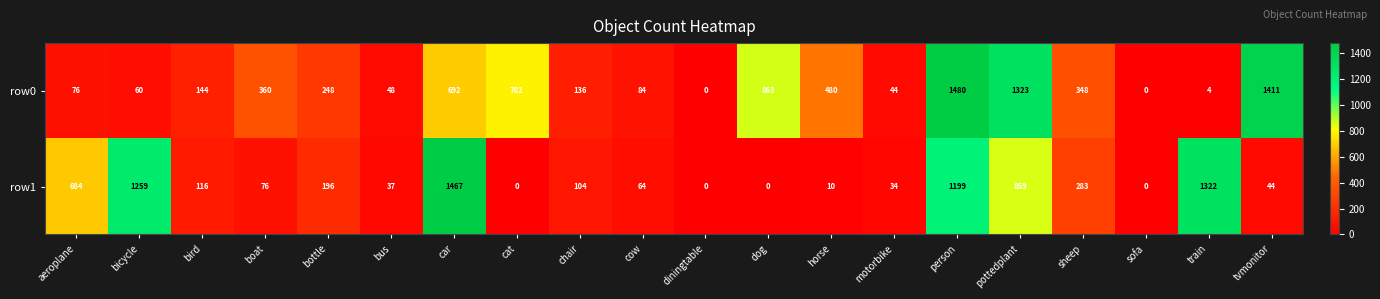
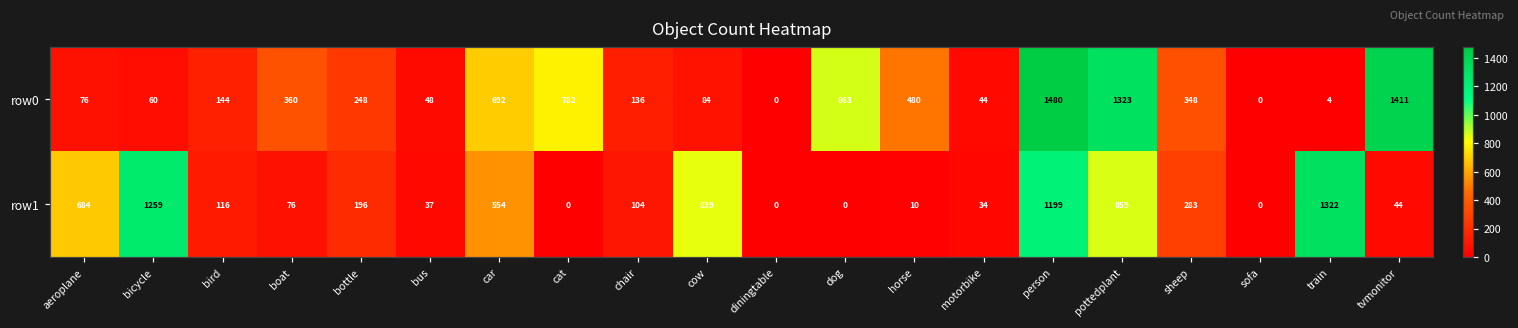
  {
    "row0": {
      "aeroplane": 76,
      "bicycle": 60,
      "bird": 144,
      "boat": 360,
      "bottle": 248,
      "bus": 48,
      "car": 692,
      "cat": 782,
      "chair": 136,
      "cow": 84,
      "diningtable": 0,
      "dog": 863,
      "horse": 480,
      "motorbike": 44,
      "person": 1480,
      "pottedplant": 1323,
      "sheep": 348,
      "sofa": 0,
      "train": 4,
      "tvmonitor": 1411
    },
    "row1": {
      "aeroplane": 684,
      "bicycle": 1259,
      "bird": 116,
      "boat": 76,
      "bottle": 196,
      "bus": 37,
-     "car": 1467,
+     "car": 554,
      "cat": 0,
      "chair": 104,
-     "cow": 64,
+     "cow": 839,
      "diningtable": 0,
      "dog": 0,
      "horse": 10,
      "motorbike": 34,
      "person": 1199,
      "pottedplant": 859,
      "sheep": 283,
      "sofa": 0,
      "train": 1322,
      "tvmonitor": 44
    }
  }
